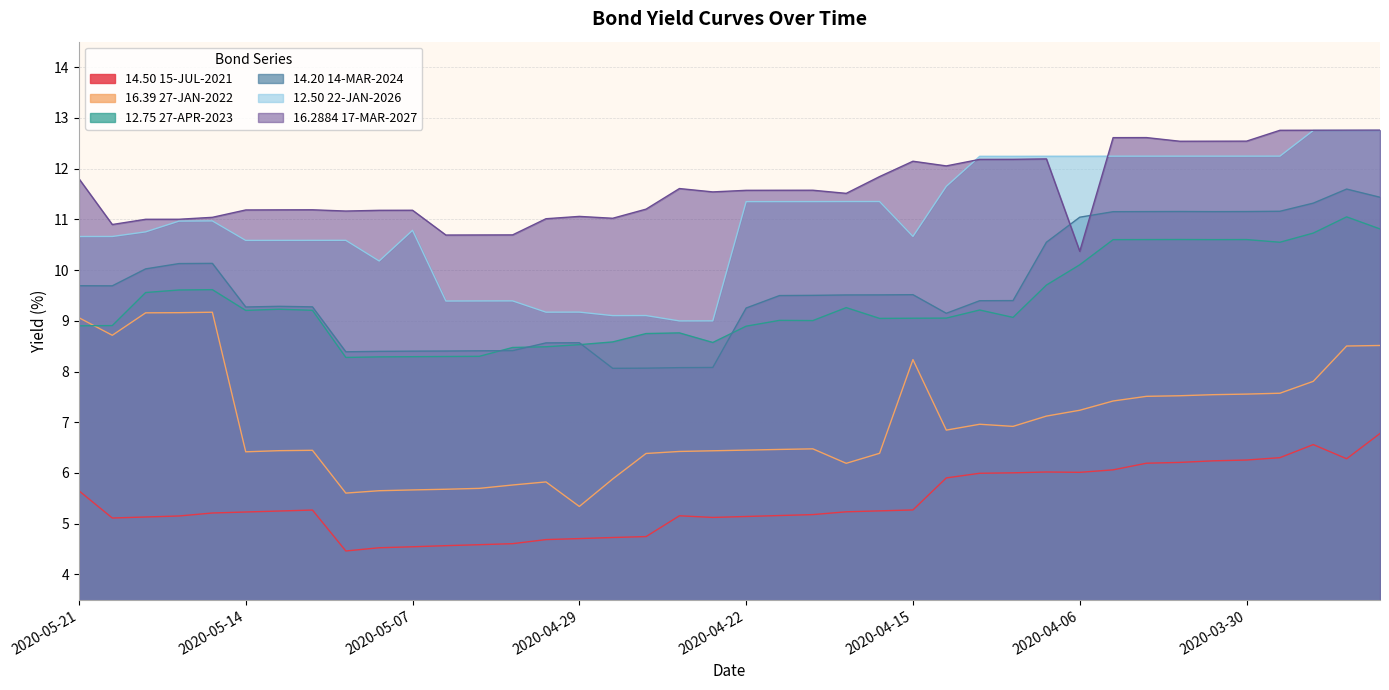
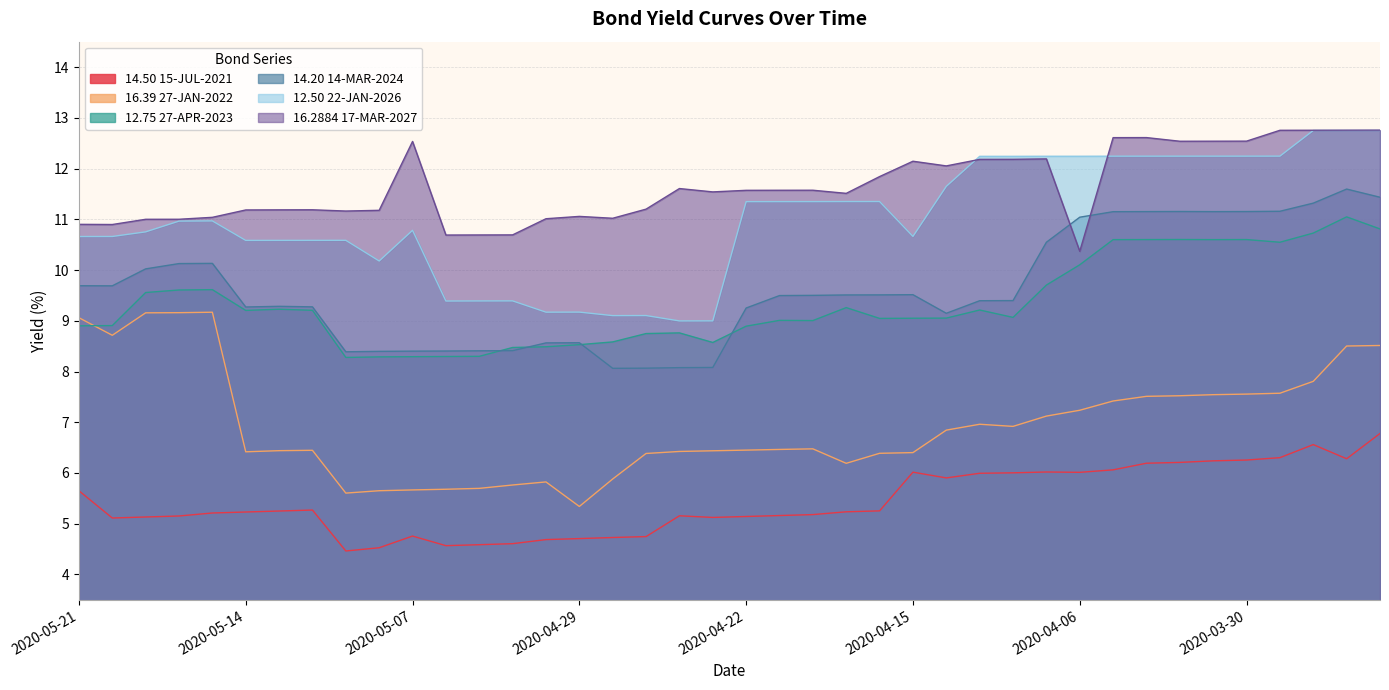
  {
    "14.50 15-JUL-2021": {
      "2020-05-21": 5.7,
      "2020-05-14": 5.2,
-     "2020-05-07": 4.5,
+     "2020-05-07": 4.8,
      "2020-04-29": 4.7,
      "2020-04-22": 5.1,
-     "2020-04-15": 5.3,
+     "2020-04-15": 6.0,
      "2020-04-06": 6.0,
      "2020-03-30": 6.3
    },
    "16.39 27-JAN-2022": {
      "2020-05-21": 9.1,
      "2020-05-14": 6.4,
      "2020-05-07": 5.7,
      "2020-04-29": 5.3,
      "2020-04-22": 6.5,
-     "2020-04-15": 8.2,
+     "2020-04-15": 6.4,
      "2020-04-06": 7.2,
      "2020-03-30": 7.6
    },
    "12.50 22-JAN-2026": {
      "2020-05-21": 10.7,
      "2020-05-14": 10.6,
      "2020-05-07": 10.8,
      "2020-04-29": 9.2,
      "2020-04-22": 11.3,
      "2020-04-15": 10.7,
      "2020-04-06": 12.2,
      "2020-03-30": 12.2
    },
    "16.2884 17-MAR-2027": {
-     "2020-05-21": 11.8,
+     "2020-05-21": 10.9,
      "2020-05-14": 11.2,
-     "2020-05-07": 11.2,
+     "2020-05-07": 12.5,
      "2020-04-29": 11.1,
      "2020-04-22": 11.6,
      "2020-04-15": 12.1,
      "2020-04-06": 10.4,
      "2020-03-30": 12.5
    }
  }
